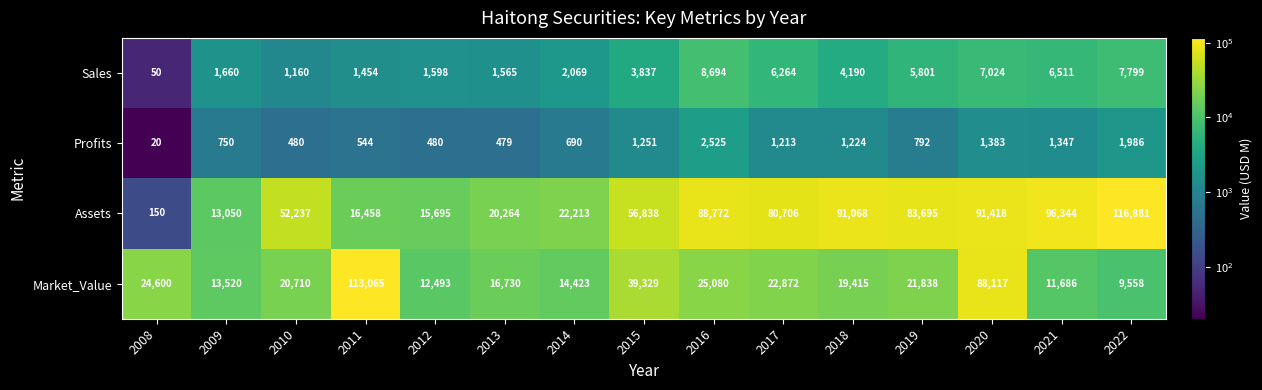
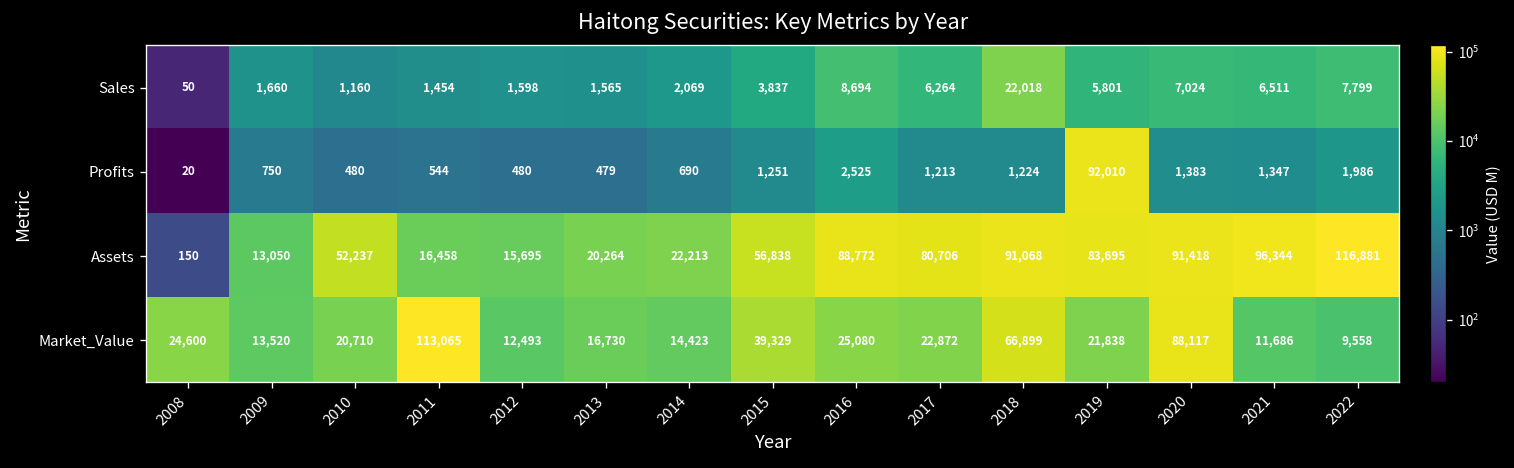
  {
    "Sales": {
      "2008": "50",
      "2009": "1,660",
      "2010": "1,160",
      "2011": "1,454",
      "2012": "1,598",
      "2013": "1,565",
      "2014": "2,069",
      "2015": "3,837",
      "2016": "8,694",
      "2017": "6,264",
-     "2018": "4,190",
+     "2018": "22,018",
      "2019": "5,801",
      "2020": "7,024",
      "2021": "6,511",
      "2022": "7,799"
    },
    "Profits": {
      "2008": "20",
      "2009": "750",
      "2010": "480",
      "2011": "544",
      "2012": "480",
      "2013": "479",
      "2014": "690",
      "2015": "1,251",
      "2016": "2,525",
      "2017": "1,213",
      "2018": "1,224",
-     "2019": "792",
+     "2019": "92,010",
      "2020": "1,383",
      "2021": "1,347",
      "2022": "1,986"
    },
    "Assets": {
      "2008": "150",
      "2009": "13,050",
      "2010": "52,237",
      "2011": "16,458",
      "2012": "15,695",
      "2013": "20,264",
      "2014": "22,213",
      "2015": "56,838",
      "2016": "88,772",
      "2017": "80,706",
      "2018": "91,068",
      "2019": "83,695",
      "2020": "91,418",
      "2021": "96,344",
      "2022": "116,881"
    },
    "Market_Value": {
      "2008": "24,600",
      "2009": "13,520",
      "2010": "20,710",
      "2011": "113,065",
      "2012": "12,493",
      "2013": "16,730",
      "2014": "14,423",
      "2015": "39,329",
      "2016": "25,080",
      "2017": "22,872",
-     "2018": "19,415",
+     "2018": "66,899",
      "2019": "21,838",
      "2020": "88,117",
      "2021": "11,686",
      "2022": "9,558"
    }
  }
